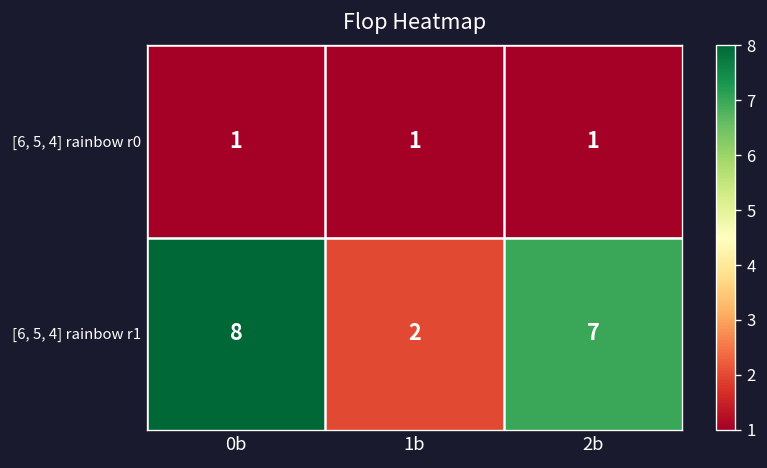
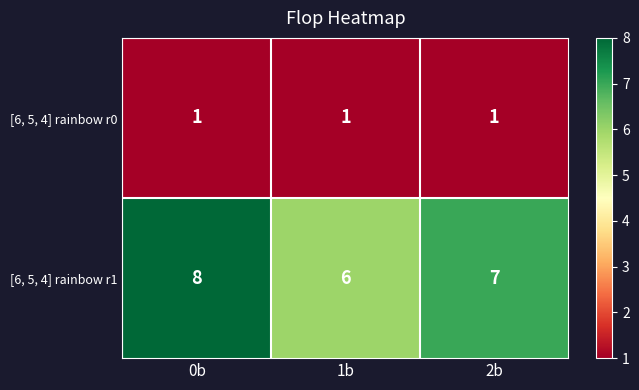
  {
    "[6, 5, 4] rainbow r0": {
      "0b": 1,
      "1b": 1,
      "2b": 1
    },
    "[6, 5, 4] rainbow r1": {
      "0b": 8,
-     "1b": 2,
+     "1b": 6,
      "2b": 7
    }
  }
